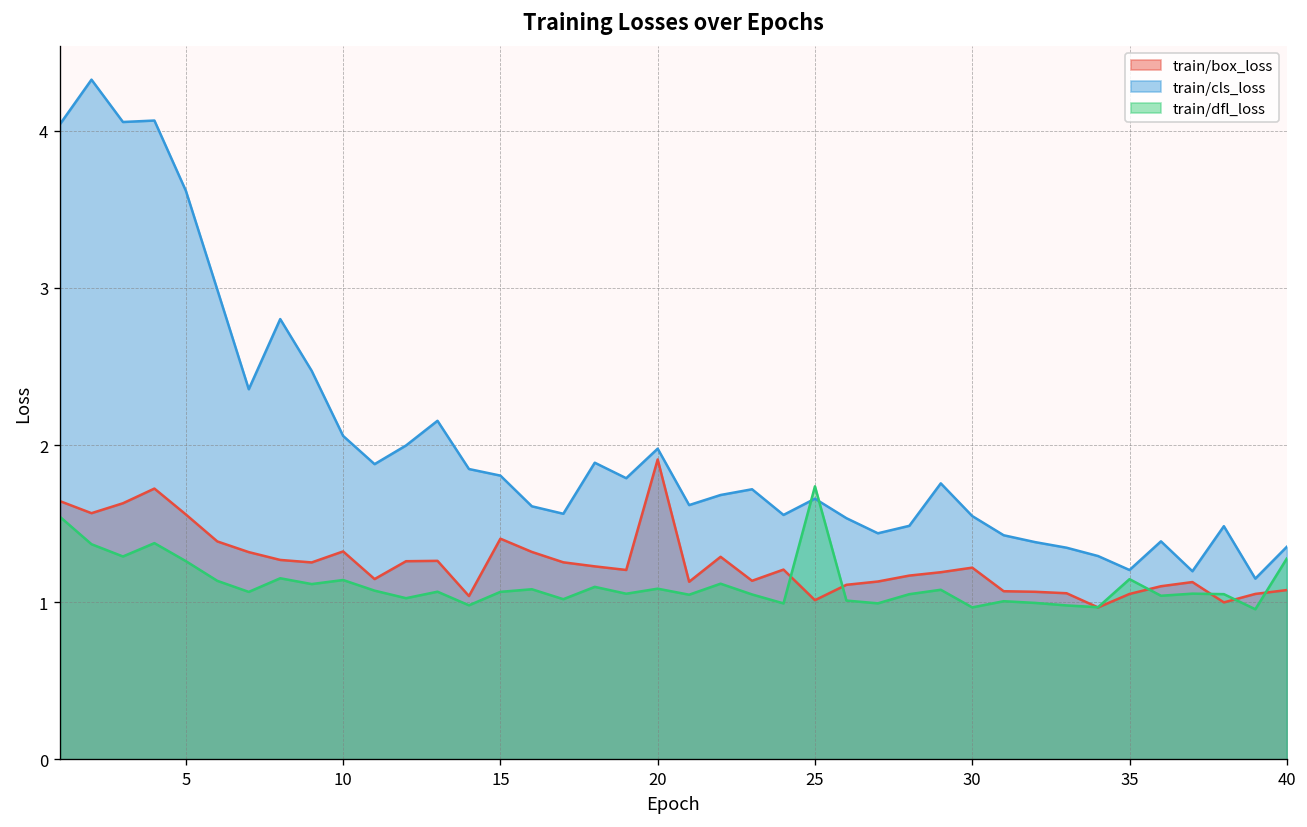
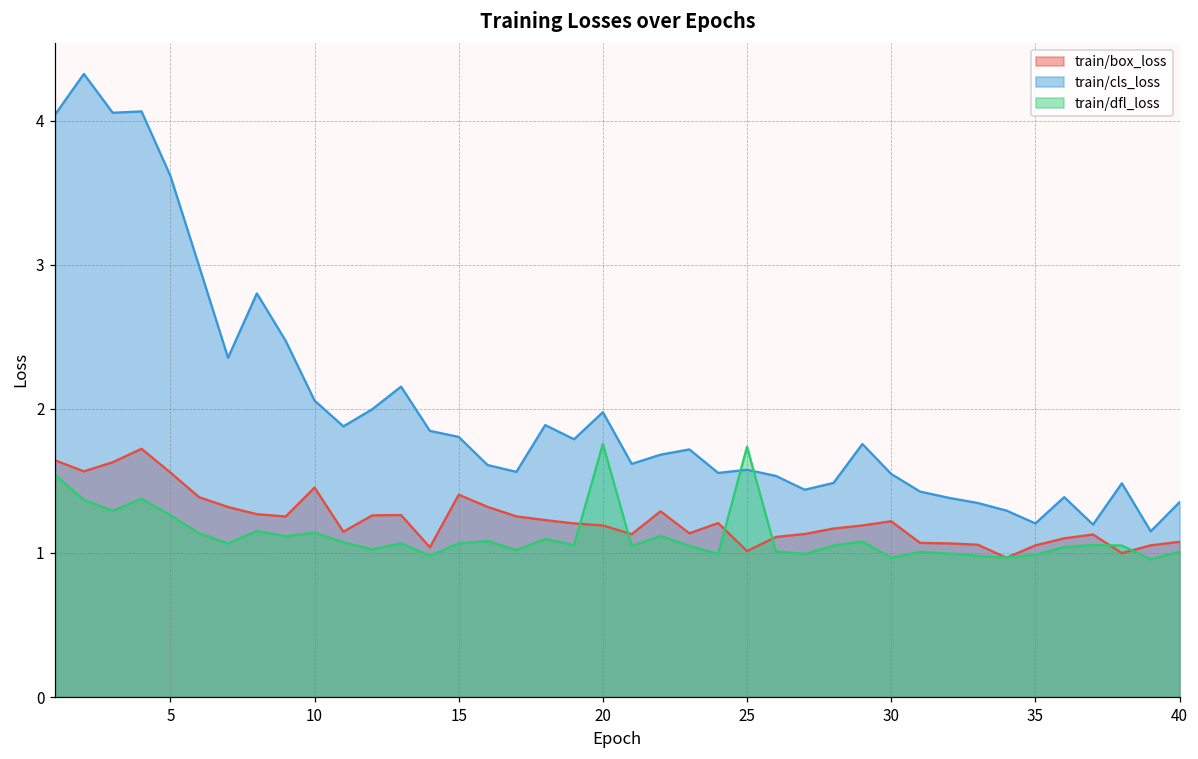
  {
    "train/box_loss": {
      "5": 1.56,
-     "10": 1.32,
+     "10": 1.45,
      "15": 1.40,
-     "20": 1.91,
+     "20": 1.19,
      "25": 1.01,
      "30": 1.22,
      "35": 1.05,
      "40": 1.08
    },
    "train/cls_loss": {
      "5": 3.62,
      "10": 2.06,
      "15": 1.81,
      "20": 1.98,
-     "25": 1.66,
+     "25": 1.58,
      "30": 1.55,
      "35": 1.21,
      "40": 1.35
    },
    "train/dfl_loss": {
      "5": 1.26,
      "10": 1.14,
      "15": 1.07,
-     "20": 1.09,
+     "20": 1.76,
      "25": 1.74,
      "30": 0.97,
-     "35": 1.15,
-     "40": 1.28
+     "35": 0.99,
+     "40": 1.01
    }
  }
